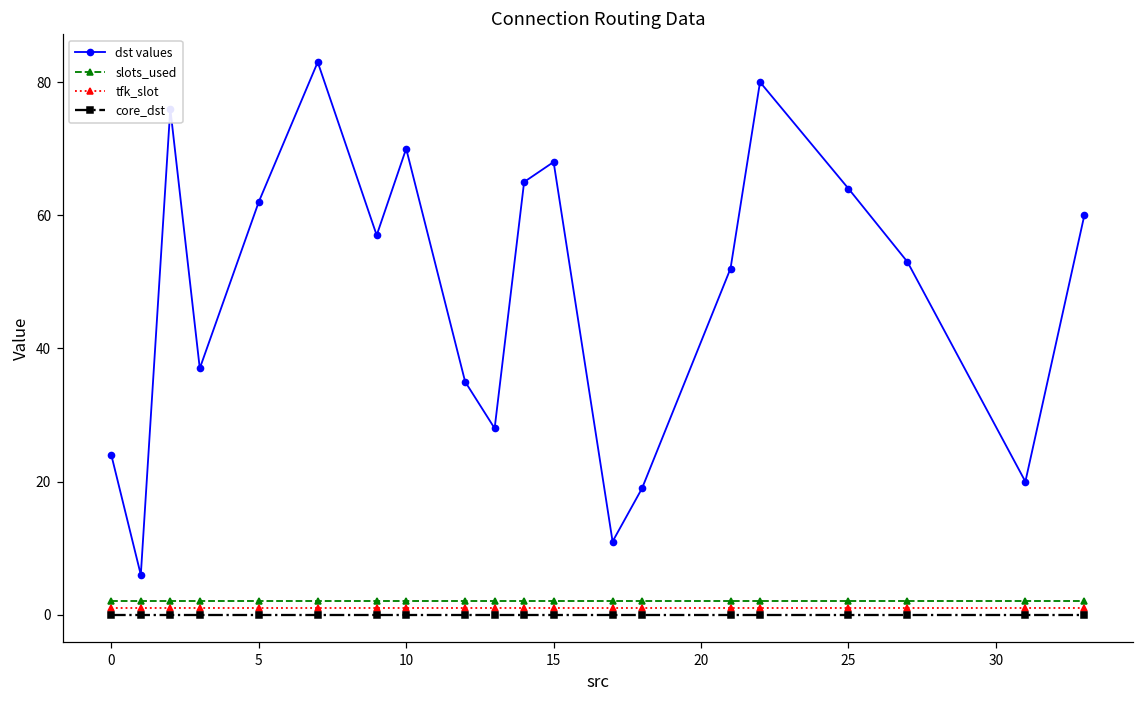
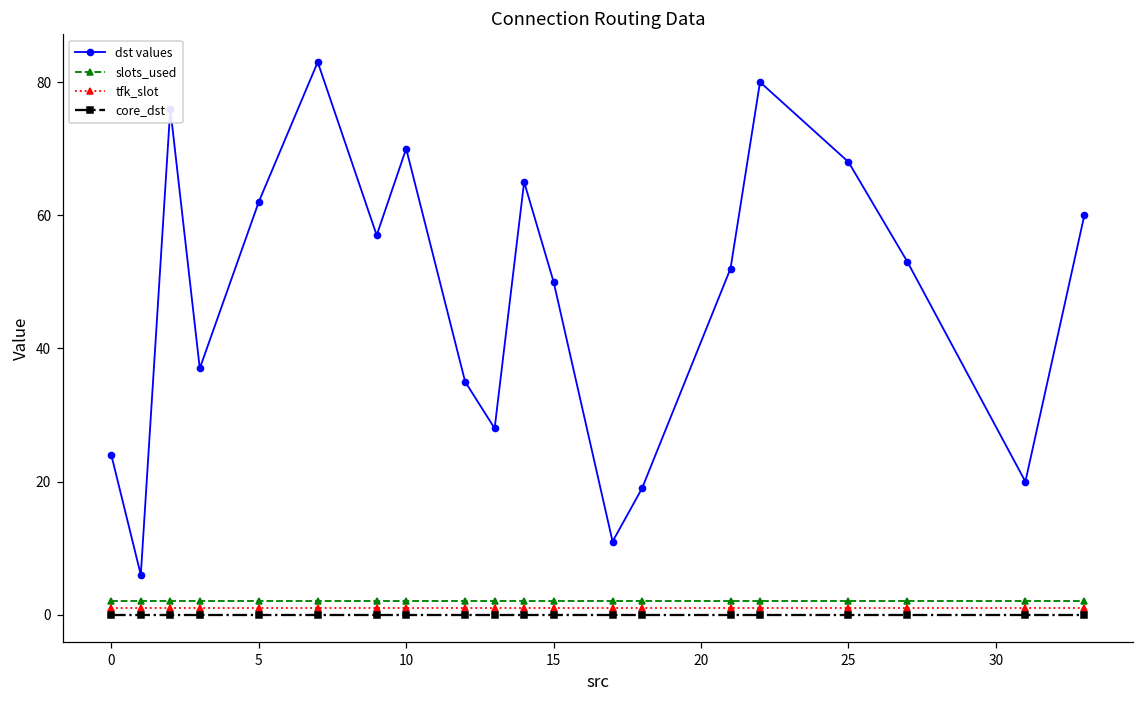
  {
    "dst values": {
      "0": 24,
      "5": 62,
      "10": 70,
-     "15": 68,
-     "25": 64
+     "15": 50,
+     "25": 68
    },
    "slots_used": {
      "0": 2,
      "5": 2,
      "10": 2,
      "15": 2,
      "25": 2
    },
    "tfk_slot": {
      "0": 1,
      "5": 1,
      "10": 1,
      "15": 1,
      "25": 1
    },
    "core_dst": {
      "0": 0,
      "5": 0,
      "10": 0,
      "15": 0,
      "25": 0
    }
  }
